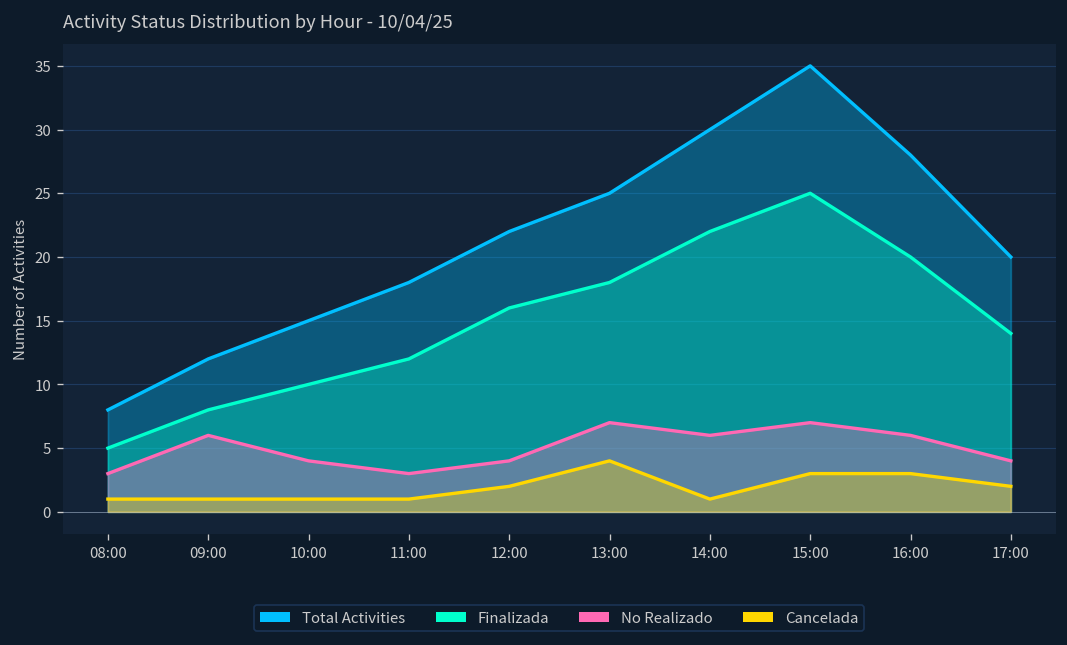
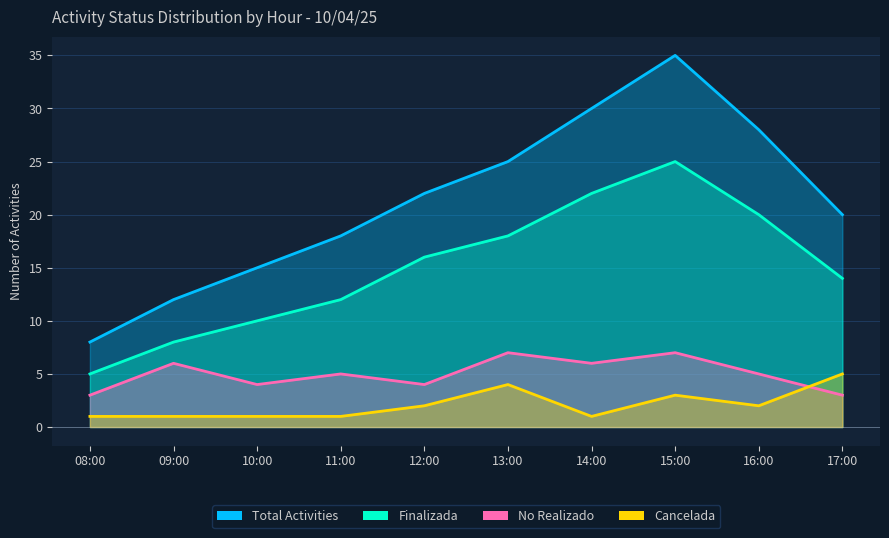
  {
    "No Realizado": {
      "08:00": 3,
      "09:00": 6,
      "10:00": 4,
-     "11:00": 3,
+     "11:00": 5,
      "12:00": 4,
      "13:00": 7,
      "14:00": 6,
      "15:00": 7,
-     "16:00": 6,
-     "17:00": 4
+     "16:00": 5,
+     "17:00": 3
    },
    "Cancelada": {
      "08:00": 1,
      "09:00": 1,
      "10:00": 1,
      "11:00": 1,
      "12:00": 2,
      "13:00": 4,
      "14:00": 1,
      "15:00": 3,
-     "16:00": 3,
-     "17:00": 2
+     "16:00": 2,
+     "17:00": 5
    }
  }
